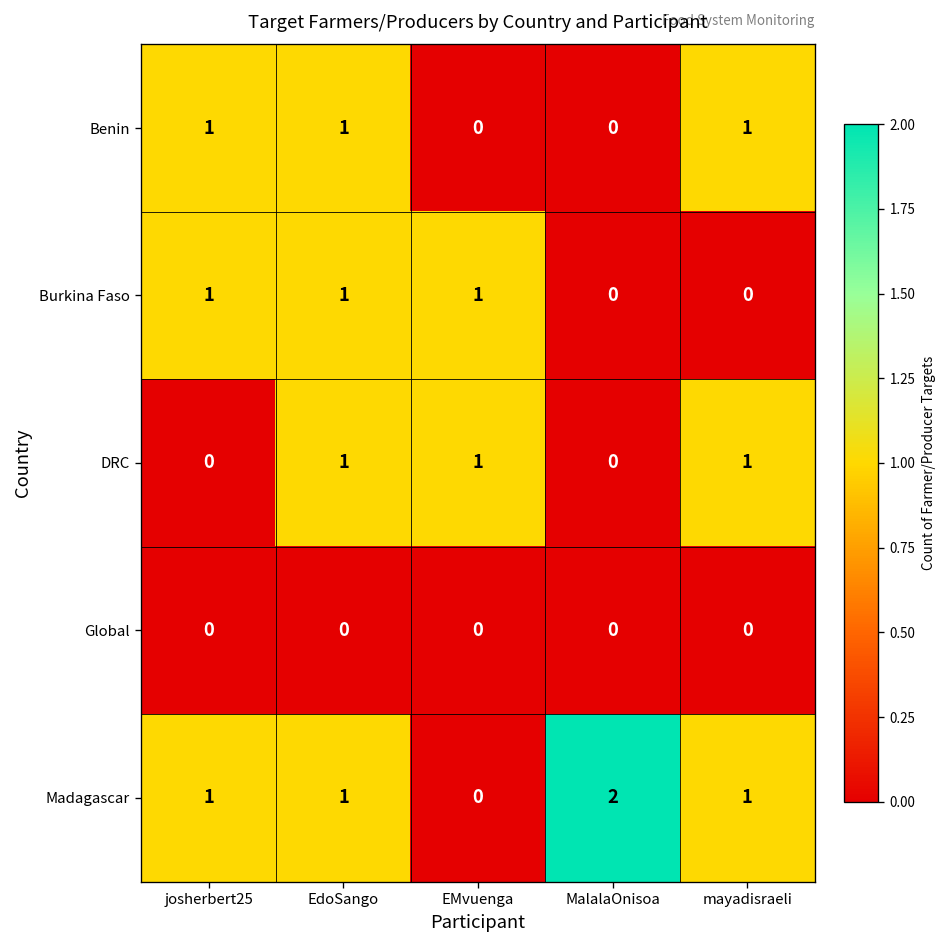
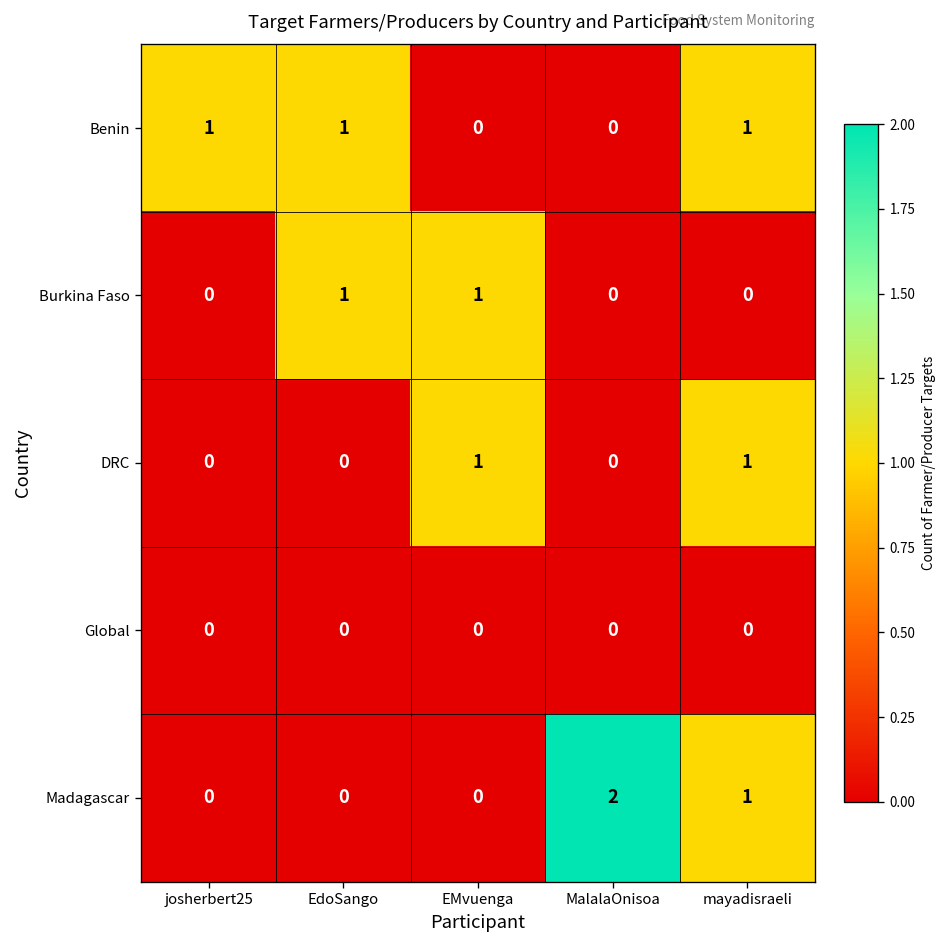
  {
    "Benin": {
      "josherbert25": 1,
      "EdoSango": 1,
      "EMvuenga": 0,
      "MalalaOnisoa": 0,
      "mayadisraeli": 1
    },
    "Burkina Faso": {
-     "josherbert25": 1,
+     "josherbert25": 0,
      "EdoSango": 1,
      "EMvuenga": 1,
      "MalalaOnisoa": 0,
      "mayadisraeli": 0
    },
    "DRC": {
      "josherbert25": 0,
-     "EdoSango": 1,
+     "EdoSango": 0,
      "EMvuenga": 1,
      "MalalaOnisoa": 0,
      "mayadisraeli": 1
    },
    "Global": {
      "josherbert25": 0,
      "EdoSango": 0,
      "EMvuenga": 0,
      "MalalaOnisoa": 0,
      "mayadisraeli": 0
    },
    "Madagascar": {
-     "josherbert25": 1,
-     "EdoSango": 1,
+     "josherbert25": 0,
+     "EdoSango": 0,
      "EMvuenga": 0,
      "MalalaOnisoa": 2,
      "mayadisraeli": 1
    }
  }
